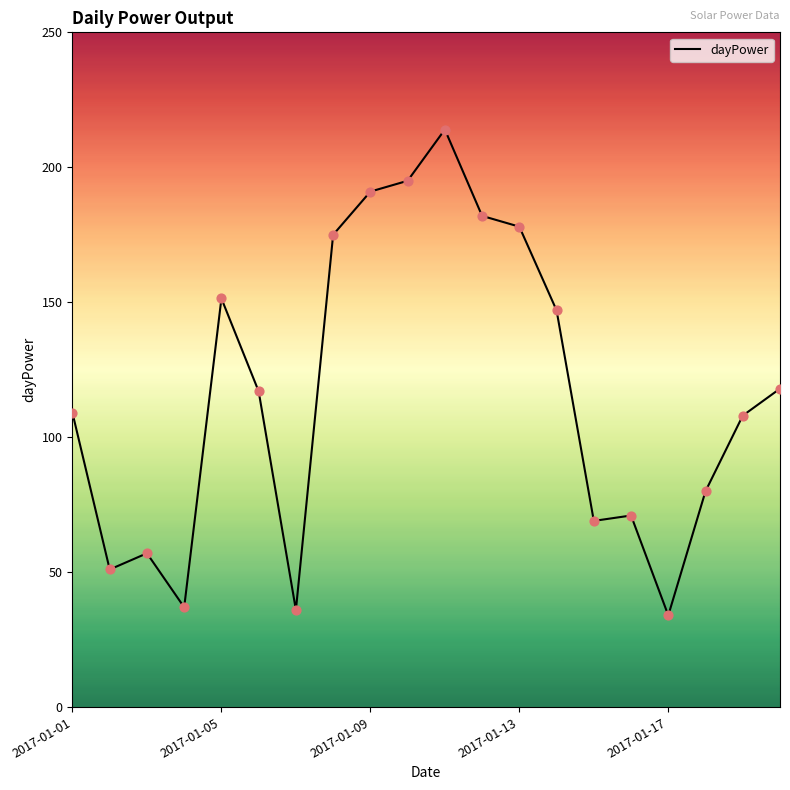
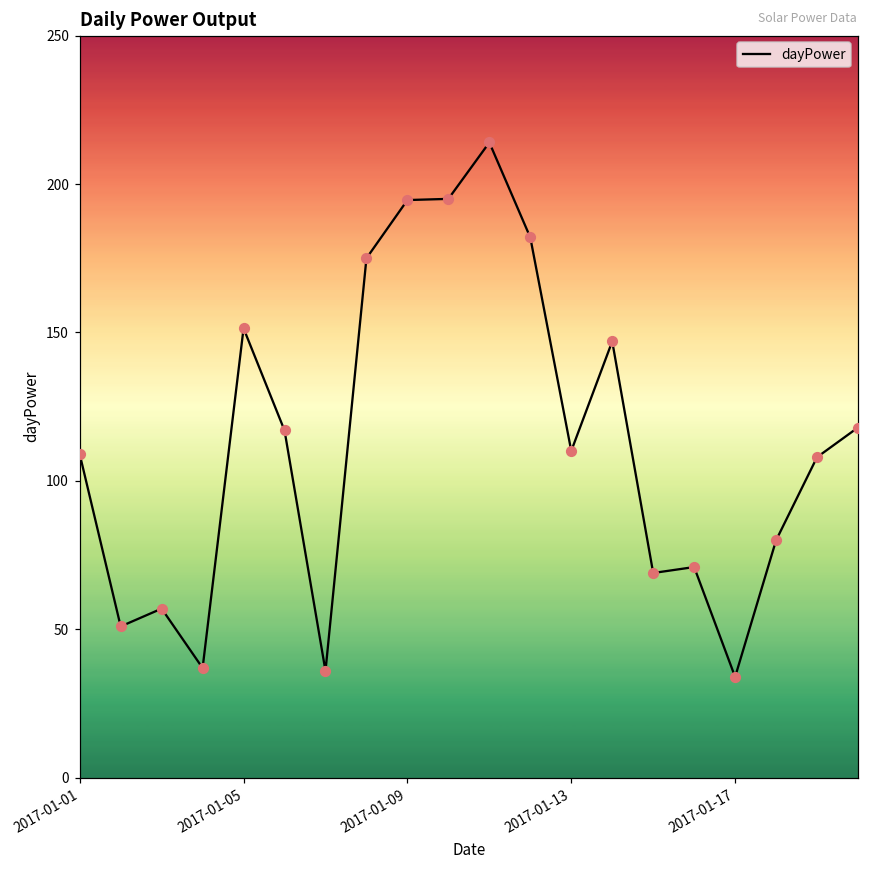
  {
    "2017-01-01": 109,
    "2017-01-05": 151,
-   "2017-01-09": 191,
-   "2017-01-13": 178,
+   "2017-01-09": 195,
+   "2017-01-13": 110,
    "2017-01-17": 34
  }
